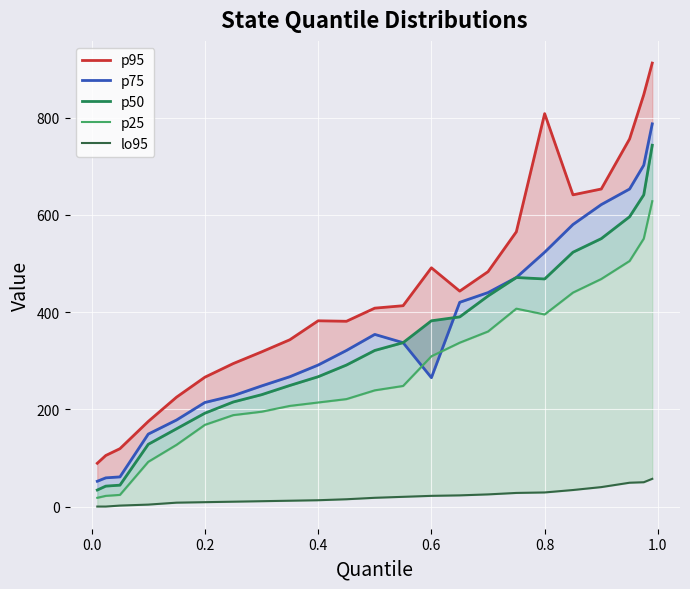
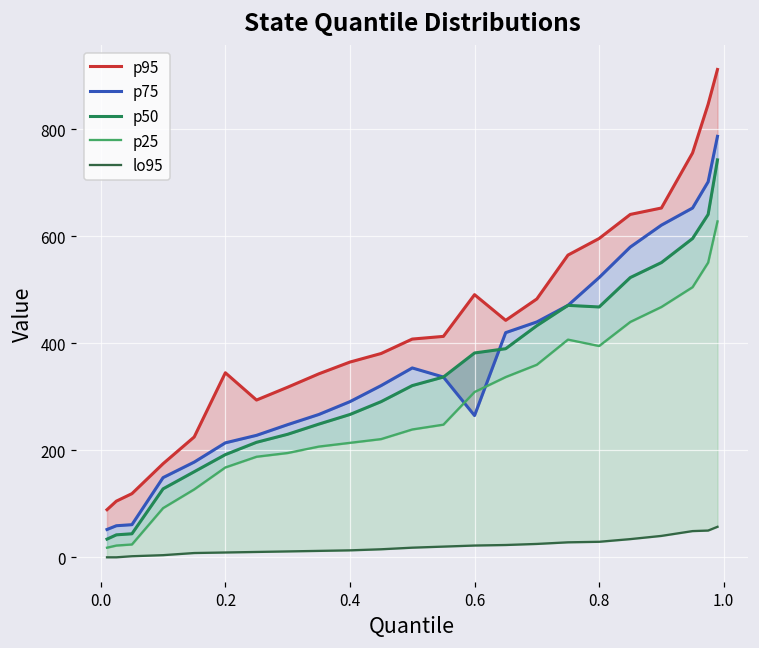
  {
    "p95": {
-     "0.2": 270,
-     "0.4": 380,
+     "0.2": 350,
+     "0.4": 370,
      "0.6": 490,
-     "0.8": 810
+     "0.8": 600
    },
    "p75": {
      "0.6": 270
    }
  }
